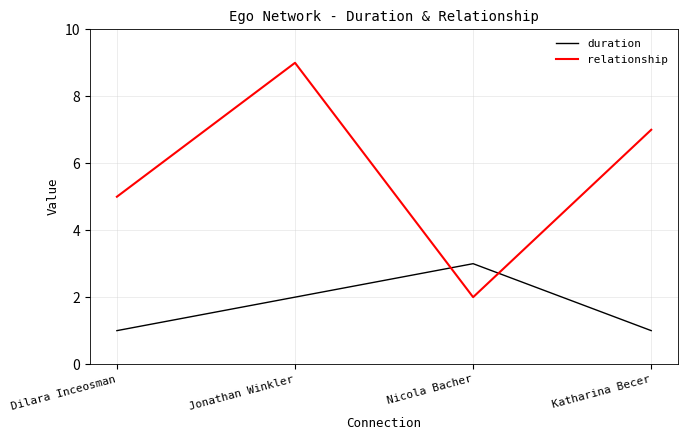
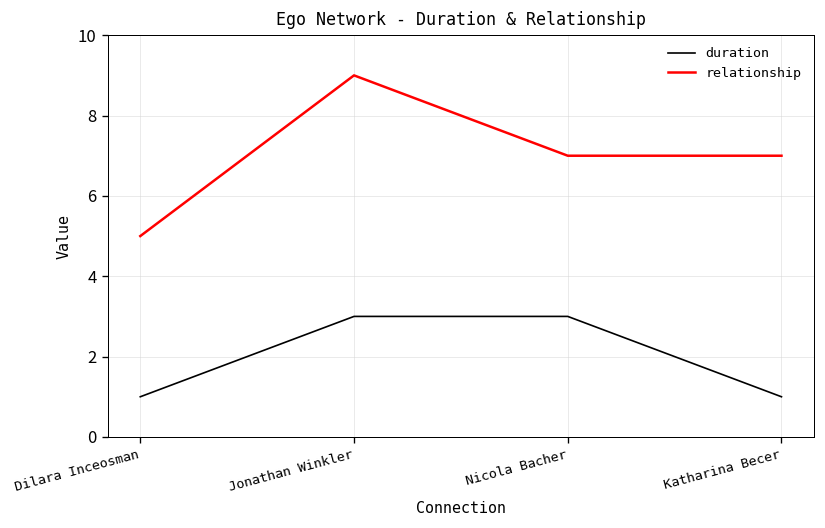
  {
    "duration": {
      "Dilara Inceosman": 1,
-     "Jonathan Winkler": 2,
+     "Jonathan Winkler": 3,
      "Nicola Bacher": 3,
      "Katharina Becer": 1
    },
    "relationship": {
      "Dilara Inceosman": 5,
      "Jonathan Winkler": 9,
-     "Nicola Bacher": 2,
+     "Nicola Bacher": 7,
      "Katharina Becer": 7
    }
  }
